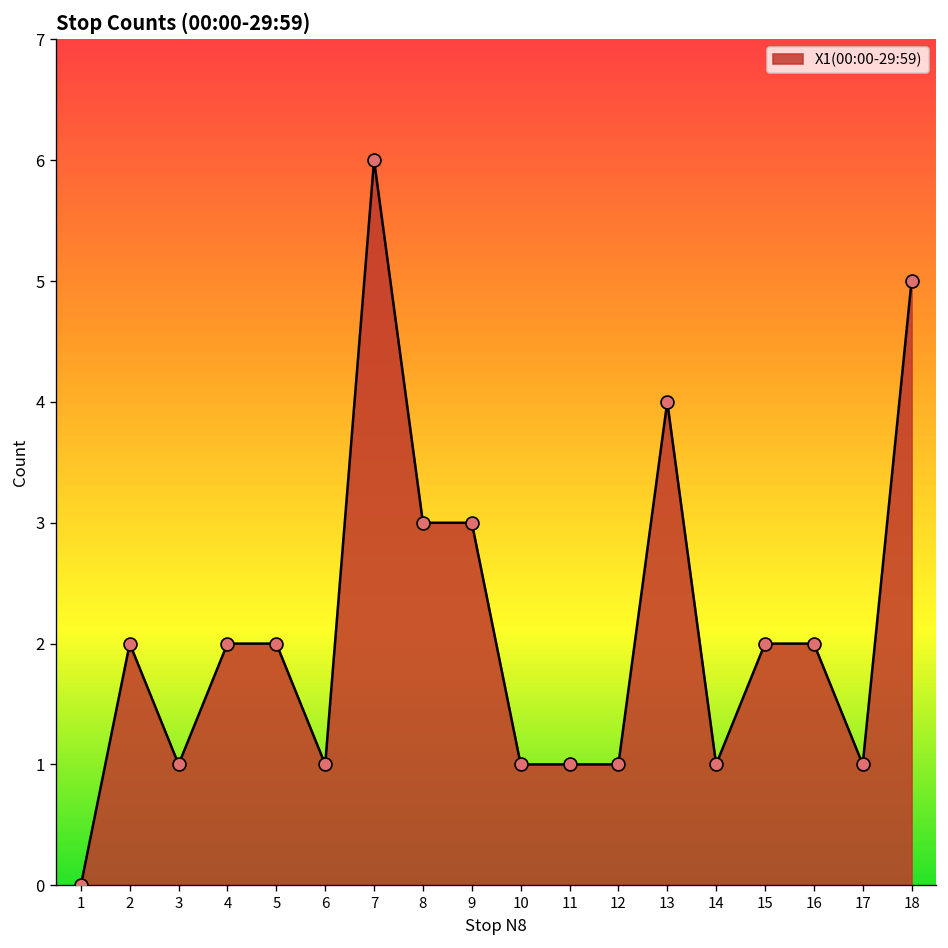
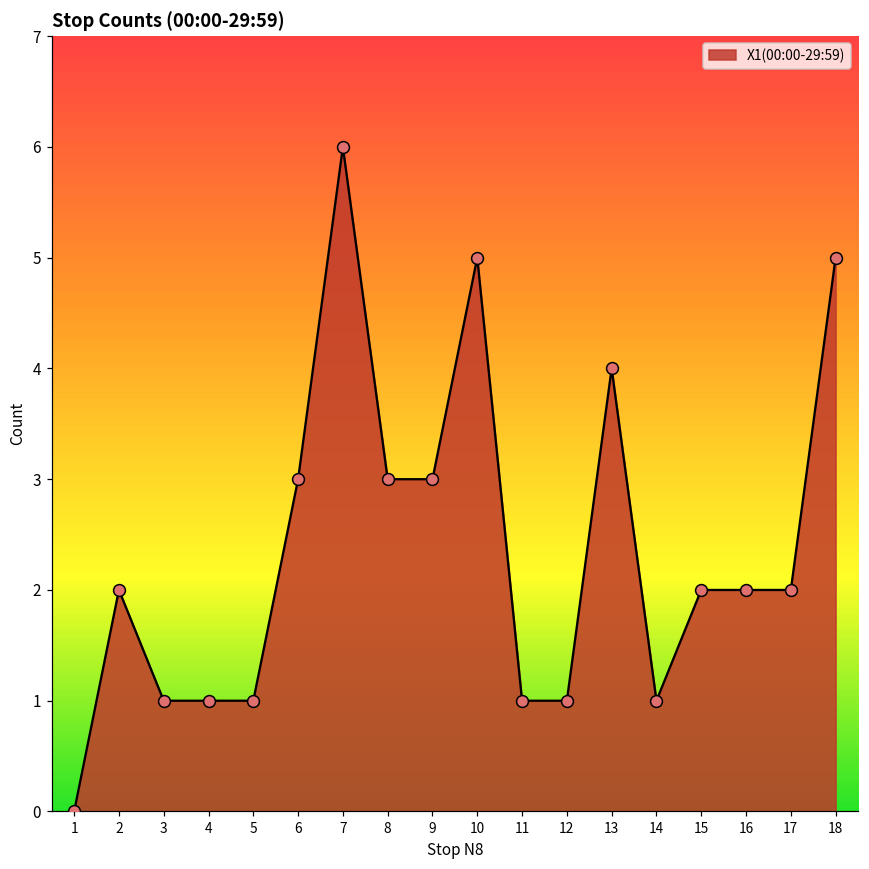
  {
    "1": 0,
    "2": 2,
    "3": 1,
-   "4": 2,
-   "5": 2,
-   "6": 1,
+   "4": 1,
+   "5": 1,
+   "6": 3,
    "7": 6,
    "8": 3,
    "9": 3,
-   "10": 1,
+   "10": 5,
    "11": 1,
    "12": 1,
    "13": 4,
    "14": 1,
    "15": 2,
    "16": 2,
-   "17": 1,
+   "17": 2,
    "18": 5
  }
